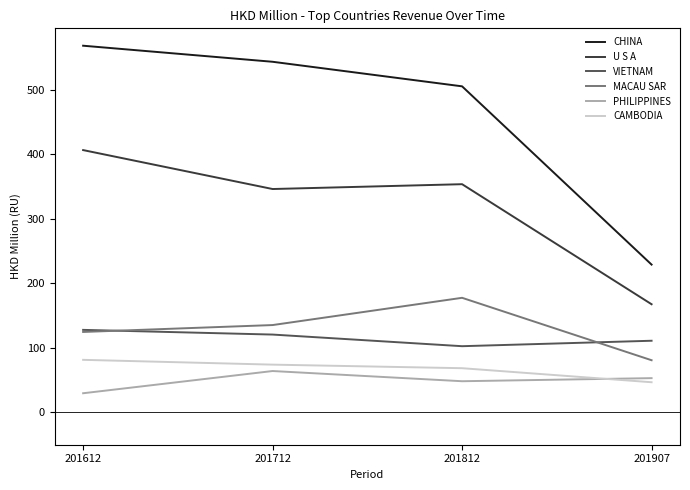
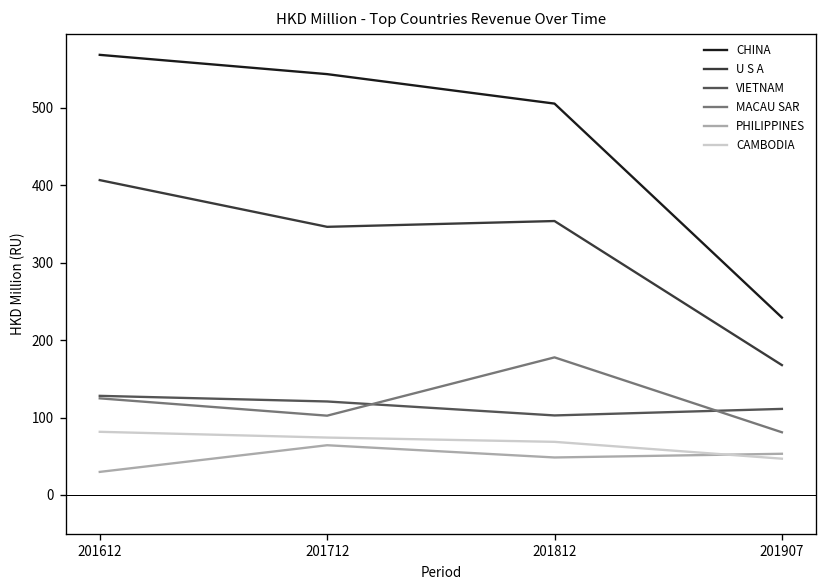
  {
    "MACAU SAR": {
-     "201712": 140,
+     "201712": 100,
      "201812": 180,
      "201907": 80
    }
  }
